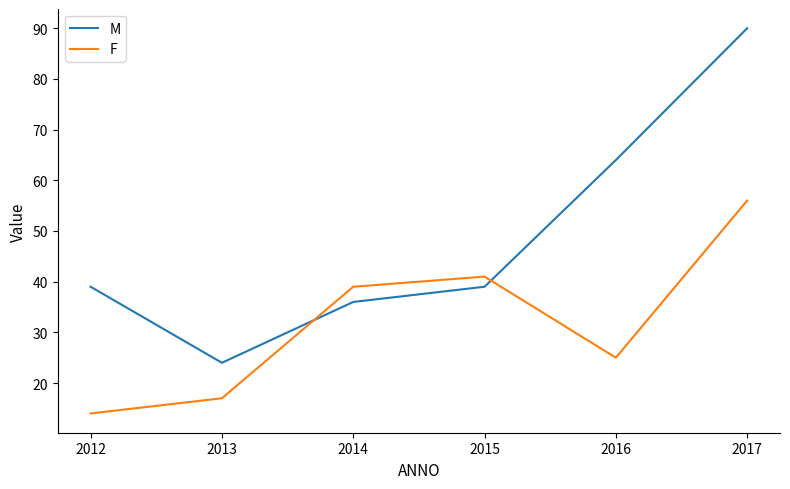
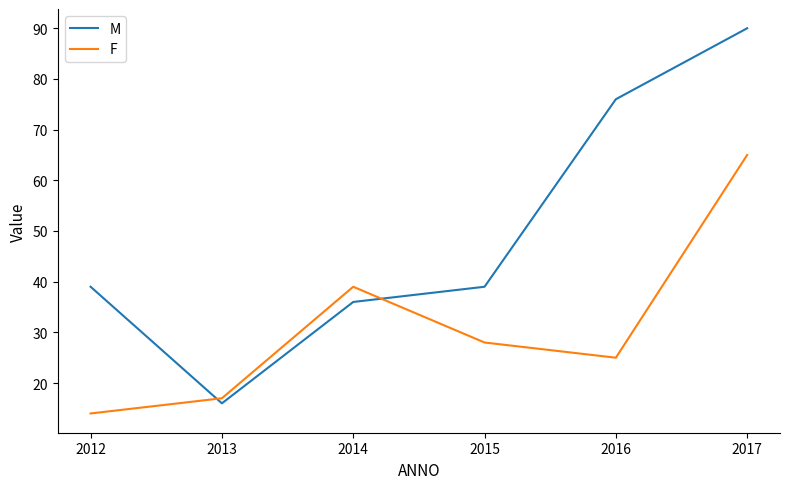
  {
    "M": {
      "2012": 39,
-     "2013": 24,
+     "2013": 16,
      "2014": 36,
      "2015": 39,
-     "2016": 64,
+     "2016": 76,
      "2017": 90
    },
    "F": {
      "2012": 14,
      "2013": 17,
      "2014": 39,
-     "2015": 41,
+     "2015": 28,
      "2016": 25,
-     "2017": 56
+     "2017": 65
    }
  }
